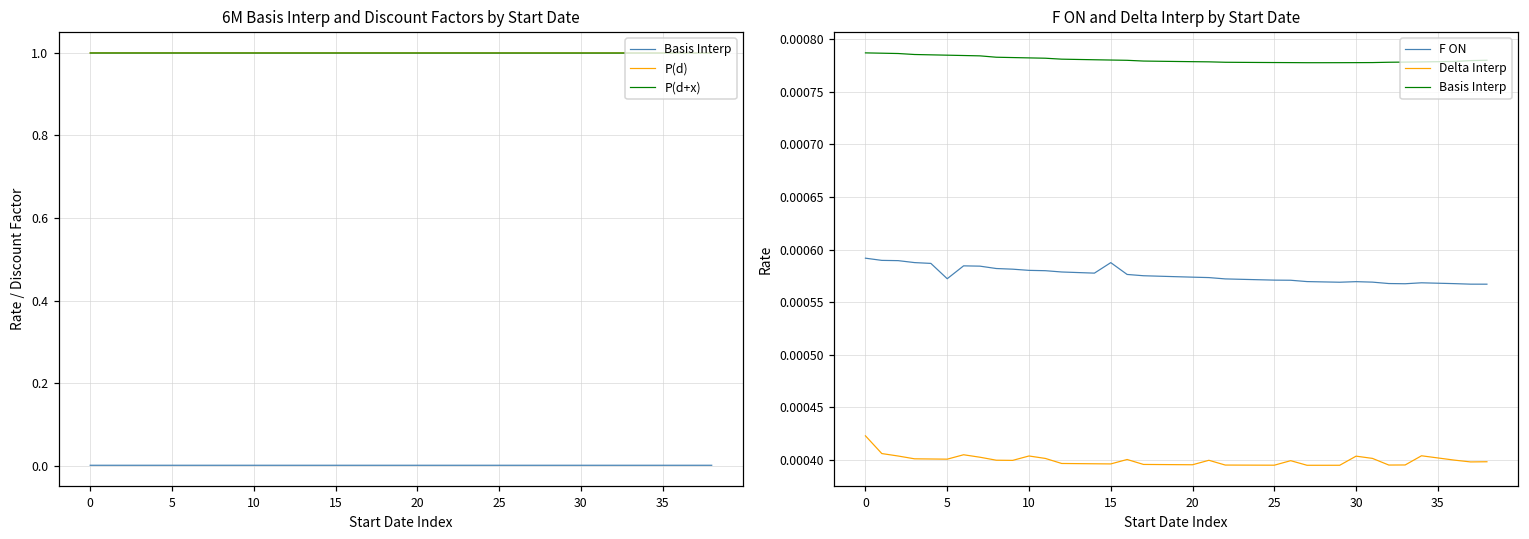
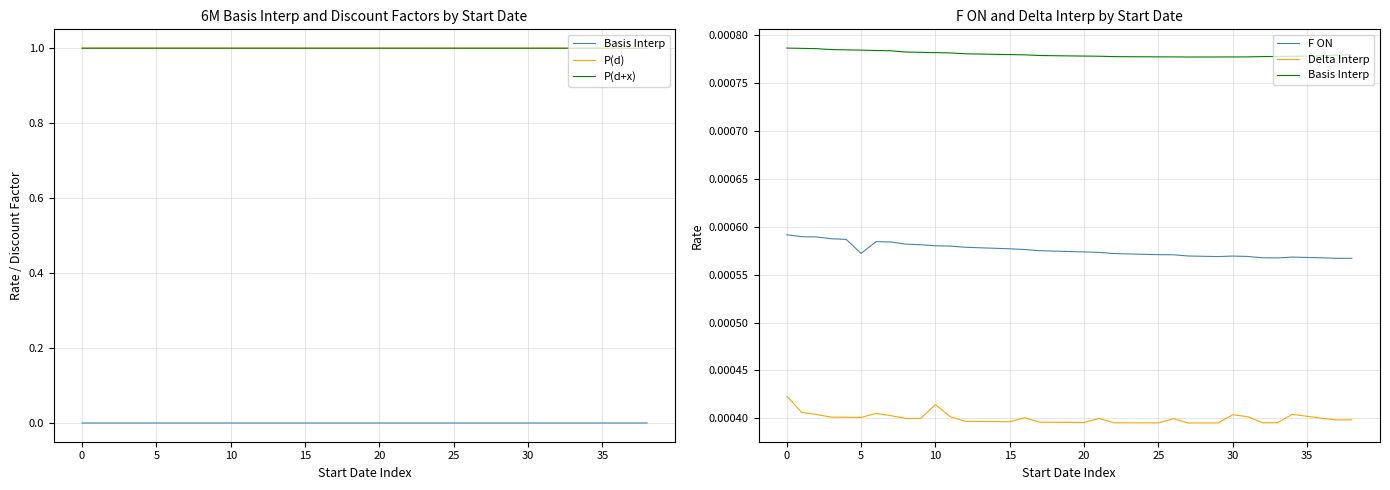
  {
    "6M Basis Interp and Discount Factors by Start Date": {
      "P(d+x)": {
        "0": 1.00,
        "5": 1.00,
        "10": 1.00,
        "15": 1.00,
        "20": 1.00,
        "25": 1.00,
        "30": 1.00
      }
    },
    "F ON and Delta Interp by Start Date": {
      "F ON": {
        "0": 0.00059,
        "5": 0.00057,
        "10": 0.00058,
-       "15": 0.00059,
+       "15": 0.00058,
        "20": 0.00057,
        "25": 0.00057,
        "30": 0.00057,
        "35": 0.00057
      },
      "Delta Interp": {
        "0": 0.00042,
        "5": 0.00040,
-       "10": 0.00040,
+       "10": 0.00041,
        "15": 0.00040,
        "20": 0.00040,
        "25": 0.00040,
        "30": 0.00040,
        "35": 0.00040
      },
      "Basis Interp": {
        "0": 0.00079,
        "5": 0.00078,
        "10": 0.00078,
        "15": 0.00078,
        "20": 0.00078,
        "25": 0.00078,
        "30": 0.00078
      }
    }
  }
